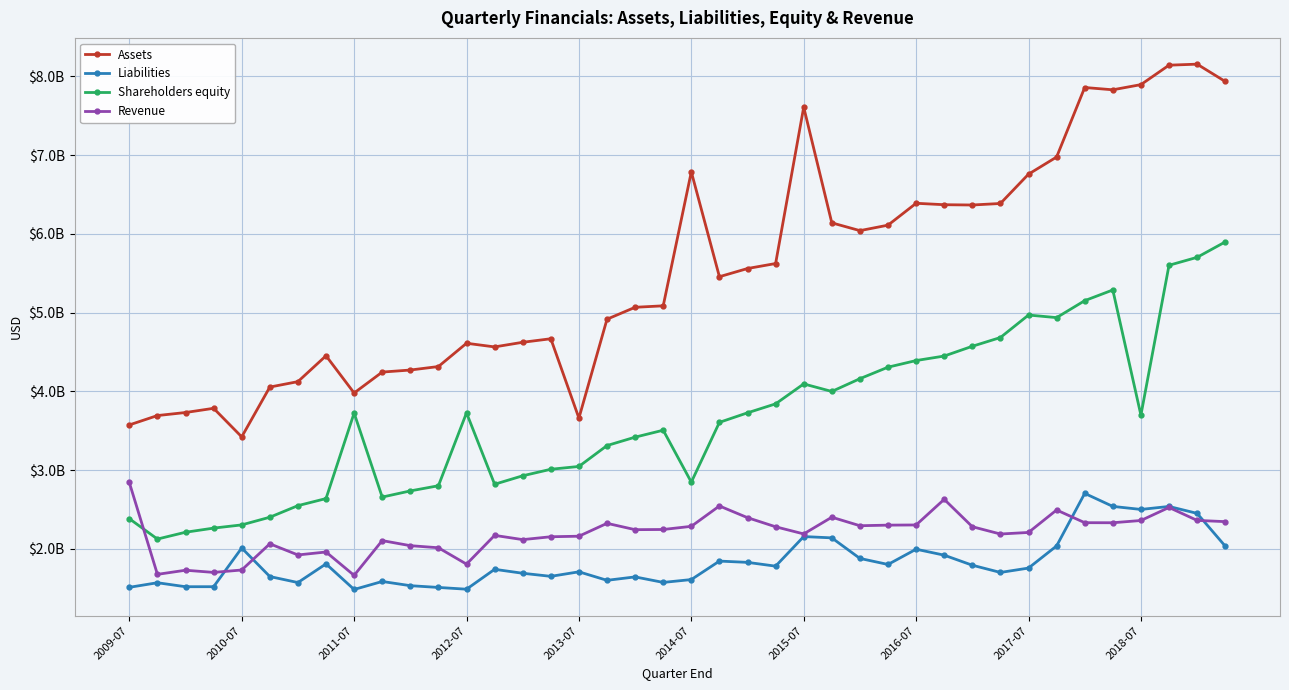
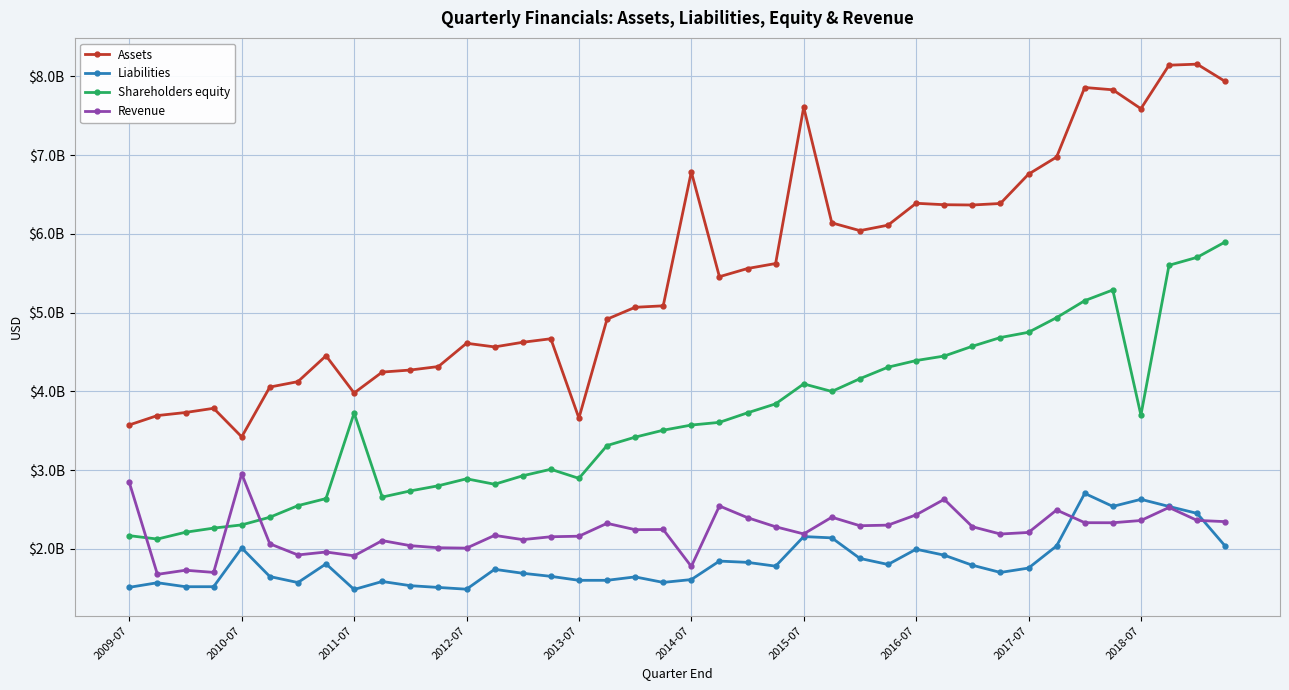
  {
    "Assets": {
      "2009-07": "$3600000000",
      "2010-07": "$3400000000",
      "2011-07": "$4000000000",
      "2012-07": "$4600000000",
      "2013-07": "$3700000000",
      "2014-07": "$6800000000",
      "2015-07": "$7600000000",
      "2016-07": "$6400000000",
      "2017-07": "$6800000000",
-     "2018-07": "$7900000000"
+     "2018-07": "$7600000000"
    },
    "Liabilities": {
      "2009-07": "$1500000000",
      "2010-07": "$2000000000",
      "2011-07": "$1500000000",
      "2012-07": "$1500000000",
-     "2013-07": "$1700000000",
+     "2013-07": "$1600000000",
      "2014-07": "$1600000000",
      "2015-07": "$2200000000",
      "2016-07": "$2000000000",
      "2017-07": "$1800000000",
-     "2018-07": "$2500000000"
+     "2018-07": "$2600000000"
    },
    "Shareholders equity": {
-     "2009-07": "$2400000000",
+     "2009-07": "$2200000000",
      "2010-07": "$2300000000",
      "2011-07": "$3700000000",
-     "2012-07": "$3700000000",
-     "2013-07": "$3000000000",
-     "2014-07": "$2800000000",
+     "2012-07": "$2900000000",
+     "2013-07": "$2900000000",
+     "2014-07": "$3600000000",
      "2015-07": "$4100000000",
      "2016-07": "$4400000000",
-     "2017-07": "$5000000000",
+     "2017-07": "$4700000000",
      "2018-07": "$3700000000"
    },
    "Revenue": {
      "2009-07": "$2800000000",
-     "2010-07": "$1700000000",
-     "2011-07": "$1700000000",
-     "2012-07": "$1800000000",
+     "2010-07": "$3000000000",
+     "2011-07": "$1900000000",
+     "2012-07": "$2000000000",
      "2013-07": "$2200000000",
-     "2014-07": "$2300000000",
+     "2014-07": "$1800000000",
      "2015-07": "$2200000000",
-     "2016-07": "$2300000000",
+     "2016-07": "$2400000000",
      "2017-07": "$2200000000",
      "2018-07": "$2400000000"
    }
  }
